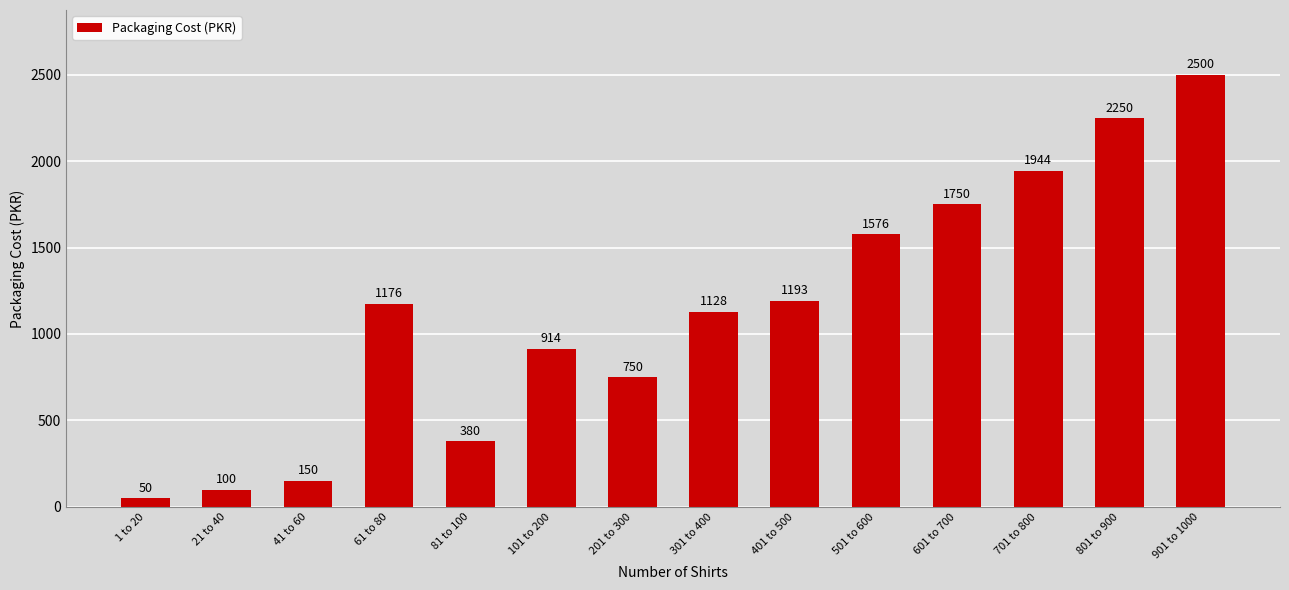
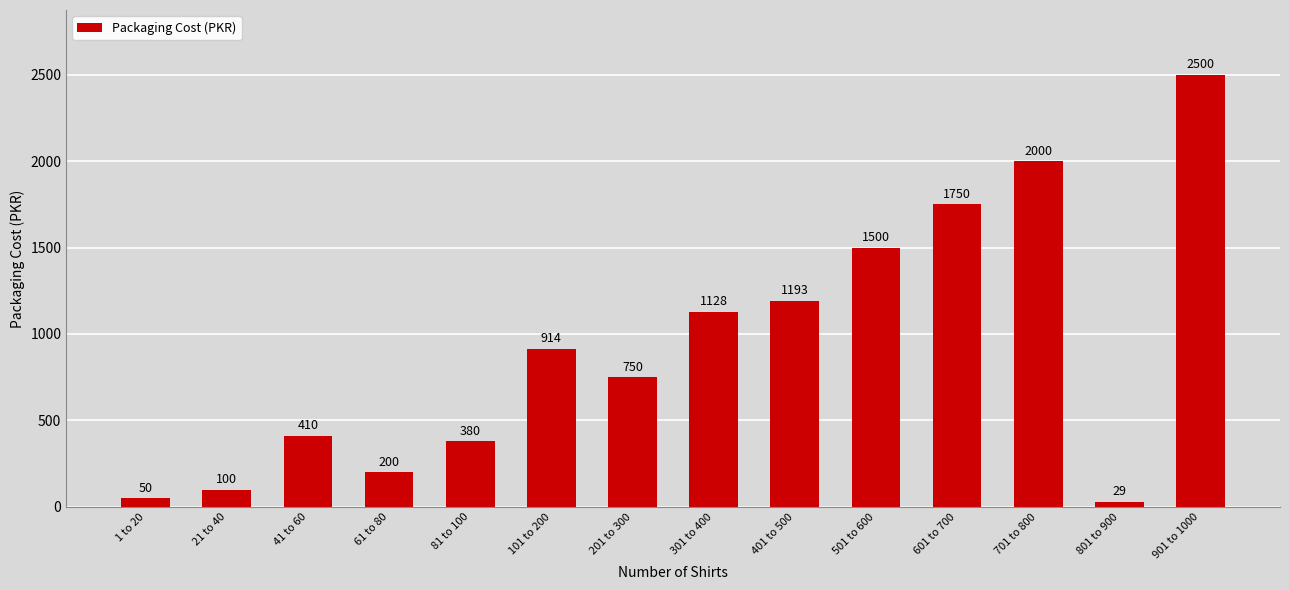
  {
    "1 to 20": 50,
    "21 to 40": 100,
-   "41 to 60": 150,
-   "61 to 80": 1176,
+   "41 to 60": 410,
+   "61 to 80": 200,
    "81 to 100": 380,
    "101 to 200": 914,
    "201 to 300": 750,
    "301 to 400": 1128,
    "401 to 500": 1193,
-   "501 to 600": 1576,
+   "501 to 600": 1500,
    "601 to 700": 1750,
-   "701 to 800": 1944,
-   "801 to 900": 2250,
+   "701 to 800": 2000,
+   "801 to 900": 29,
    "901 to 1000": 2500
  }
